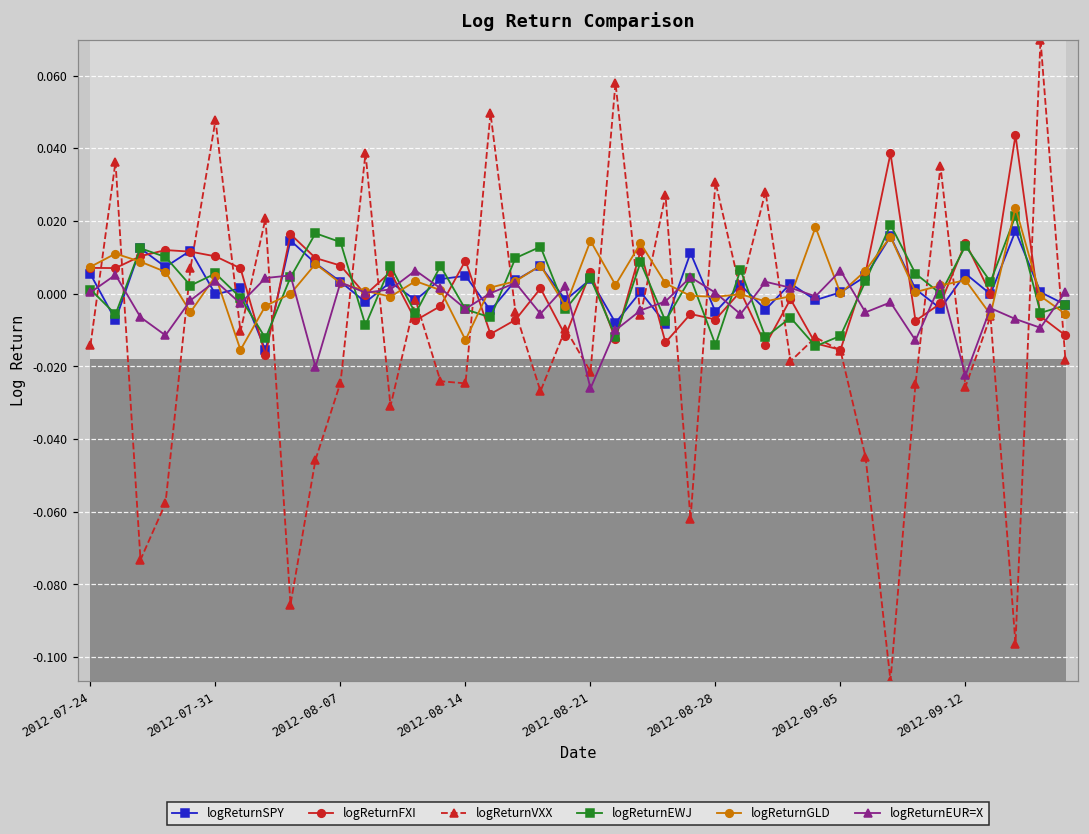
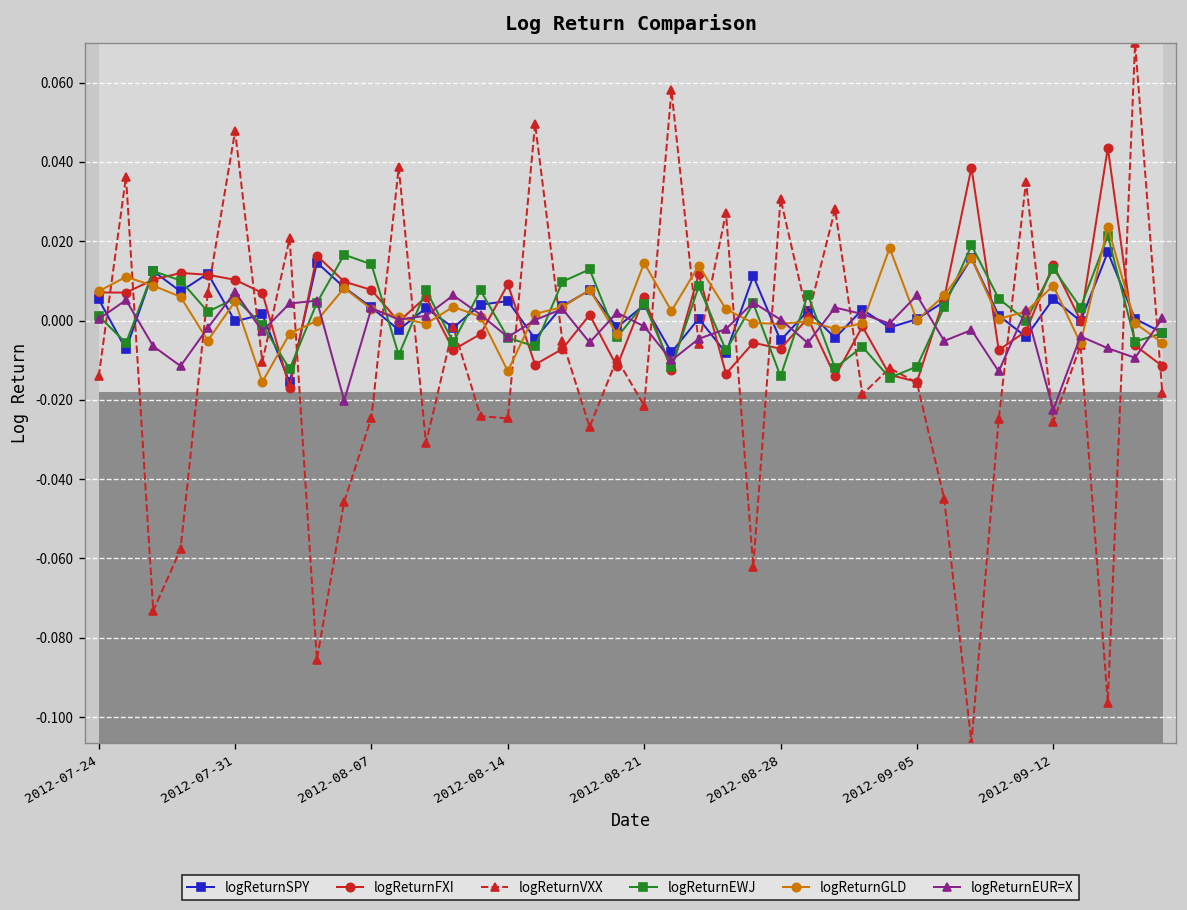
  {
    "logReturnSPY": {
      "2012-07-24": 0.005,
      "2012-07-31": 0.000,
      "2012-08-14": 0.005,
      "2012-08-28": -0.005,
      "2012-09-12": 0.005
    },
    "logReturnEWJ": {
      "2012-07-24": 0.001,
      "2012-08-07": 0.014,
      "2012-08-28": -0.014,
      "2012-09-05": -0.012,
      "2012-09-12": 0.013
    },
    "logReturnGLD": {
      "2012-08-14": -0.013,
      "2012-08-21": 0.015,
      "2012-08-28": -0.001,
-     "2012-09-12": 0.004
+     "2012-09-12": 0.009
    },
    "logReturnEUR=X": {
      "2012-07-24": 0.000,
-     "2012-07-31": 0.003,
-     "2012-08-21": -0.026,
+     "2012-07-31": 0.007,
+     "2012-08-21": -0.001,
      "2012-08-28": 0.000,
      "2012-09-05": 0.006,
      "2012-09-12": -0.023
    }
  }
